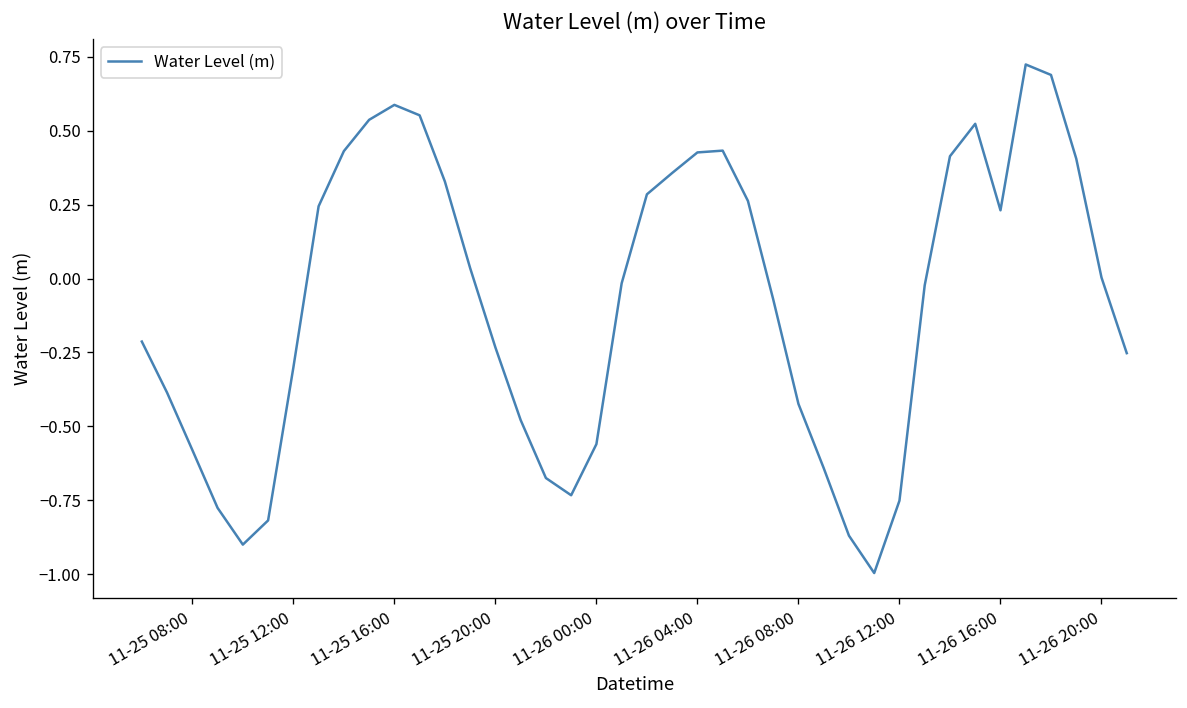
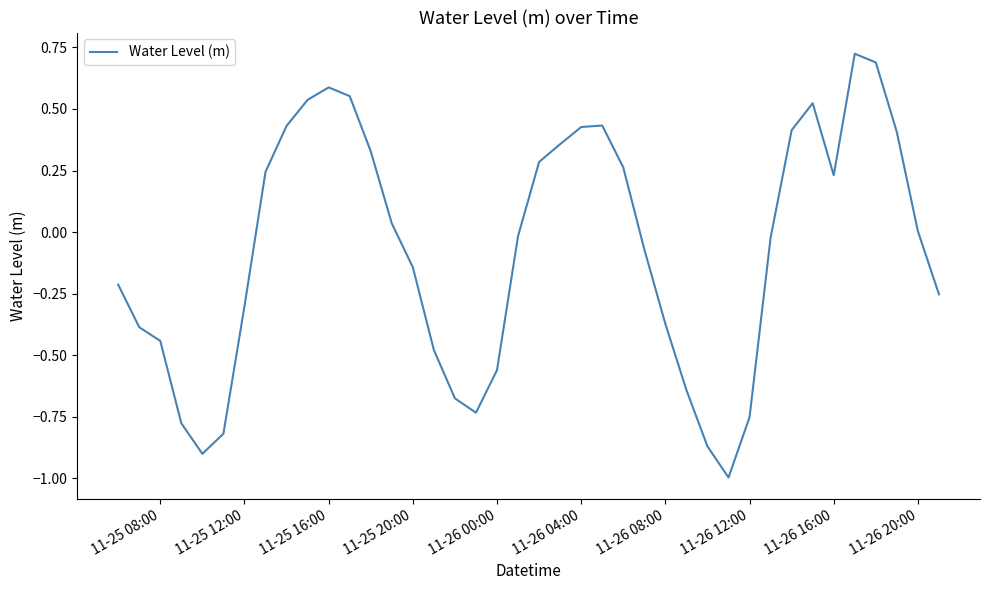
  {
-   "11-25 08:00": -0.58,
+   "11-25 08:00": -0.44,
    "11-25 12:00": -0.30,
    "11-25 16:00": 0.59,
-   "11-25 20:00": -0.23,
+   "11-25 20:00": -0.14,
    "11-26 00:00": -0.56,
    "11-26 04:00": 0.43,
-   "11-26 08:00": -0.42,
+   "11-26 08:00": -0.37,
    "11-26 12:00": -0.75,
    "11-26 16:00": 0.23,
    "11-26 20:00": 0.00
  }
